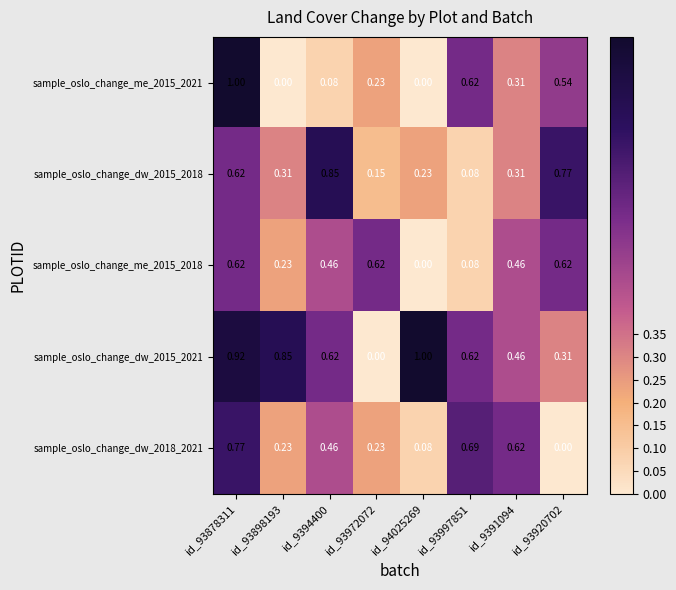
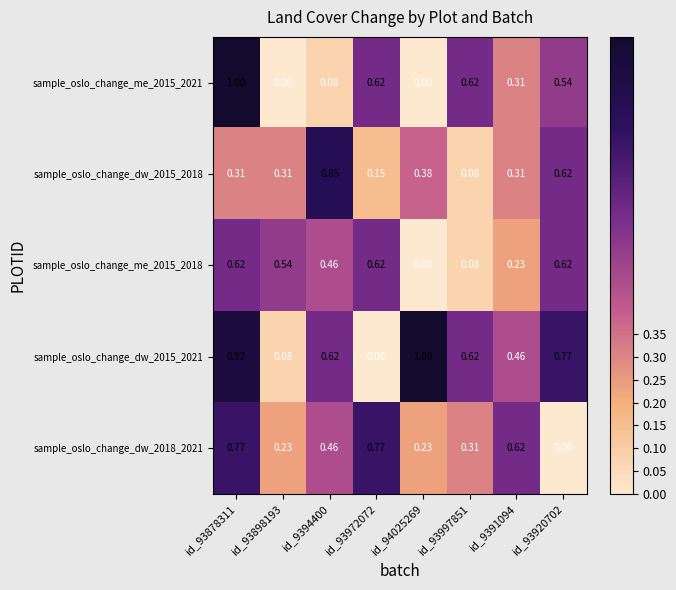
  {
    "sample_oslo_change_me_2015_2021": {
      "id_9394400": 0.08,
-     "id_93972072": 0.23,
+     "id_93972072": 0.62,
      "id_93997851": 0.62,
      "id_9391094": 0.31,
      "id_93920702": 0.54
    },
    "sample_oslo_change_dw_2015_2018": {
-     "id_93878311": 0.62,
+     "id_93878311": 0.31,
      "id_93898193": 0.31,
      "id_9394400": 0.85,
      "id_93972072": 0.15,
-     "id_94025269": 0.23,
+     "id_94025269": 0.38,
      "id_93997851": 0.08,
      "id_9391094": 0.31,
-     "id_93920702": 0.77
+     "id_93920702": 0.62
    },
    "sample_oslo_change_me_2015_2018": {
      "id_93878311": 0.62,
-     "id_93898193": 0.23,
+     "id_93898193": 0.54,
      "id_9394400": 0.46,
      "id_93972072": 0.62,
      "id_93997851": 0.08,
-     "id_9391094": 0.46,
+     "id_9391094": 0.23,
      "id_93920702": 0.62
    },
    "sample_oslo_change_dw_2015_2021": {
      "id_93878311": 0.92,
-     "id_93898193": 0.85,
+     "id_93898193": 0.08,
      "id_9394400": 0.62,
      "id_93997851": 0.62,
      "id_9391094": 0.46,
-     "id_93920702": 0.31
+     "id_93920702": 0.77
    },
    "sample_oslo_change_dw_2018_2021": {
      "id_93878311": 0.77,
      "id_93898193": 0.23,
      "id_9394400": 0.46,
-     "id_93972072": 0.23,
-     "id_94025269": 0.08,
-     "id_93997851": 0.69,
+     "id_93972072": 0.77,
+     "id_94025269": 0.23,
+     "id_93997851": 0.31,
      "id_9391094": 0.62
    }
  }
